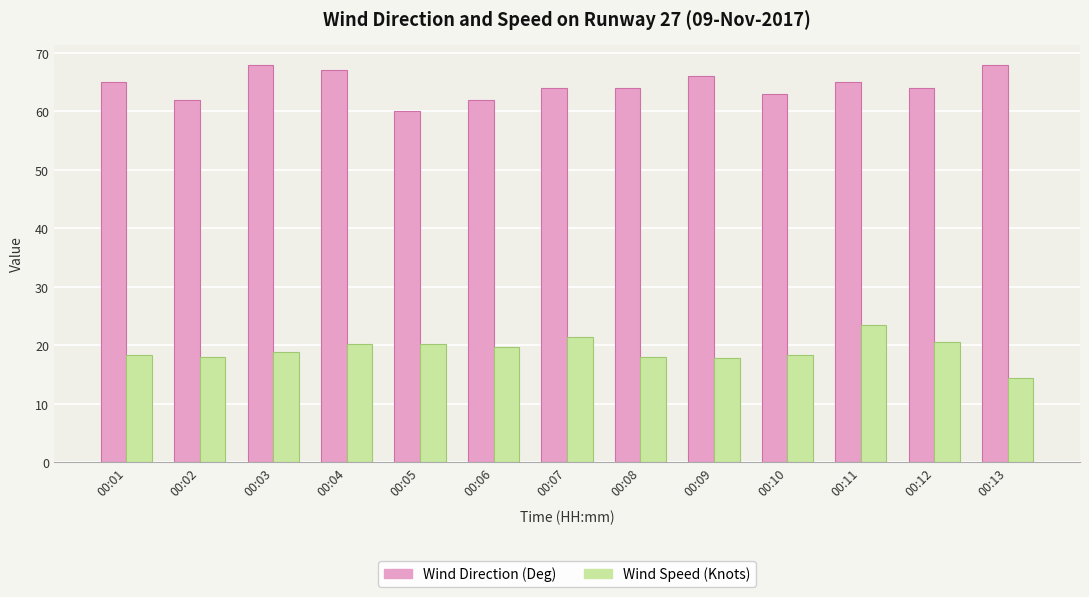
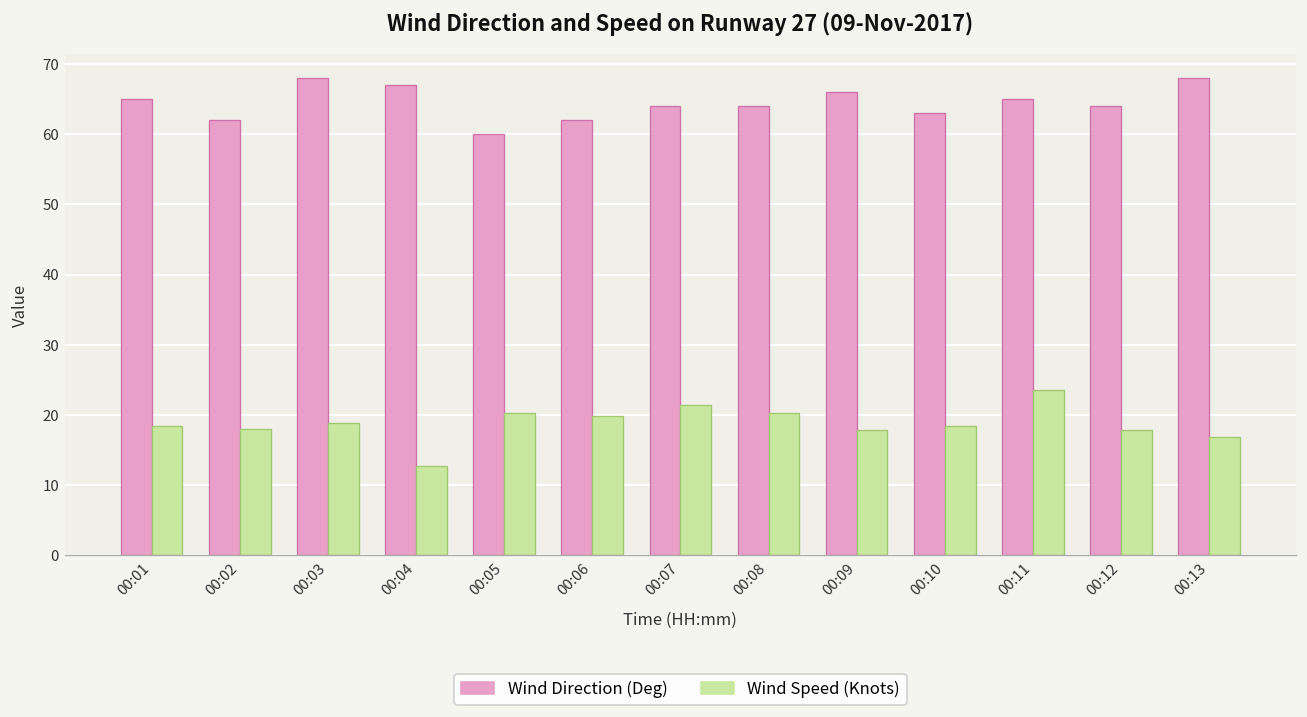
  {
    "Wind Direction (Deg)": {
      "00:01": 65,
      "00:02": 62,
      "00:03": 68,
      "00:04": 67,
      "00:05": 60,
      "00:06": 62,
      "00:07": 64,
      "00:08": 64,
      "00:09": 66,
      "00:10": 63,
      "00:11": 65,
      "00:12": 64,
      "00:13": 68
    },
    "Wind Speed (Knots)": {
      "00:01": 18,
      "00:02": 18,
      "00:03": 19,
-     "00:04": 20,
+     "00:04": 13,
      "00:05": 20,
      "00:06": 20,
      "00:07": 21,
-     "00:08": 18,
+     "00:08": 20,
      "00:09": 18,
      "00:10": 18,
      "00:11": 24,
-     "00:12": 21,
-     "00:13": 15
+     "00:12": 18,
+     "00:13": 17
    }
  }
